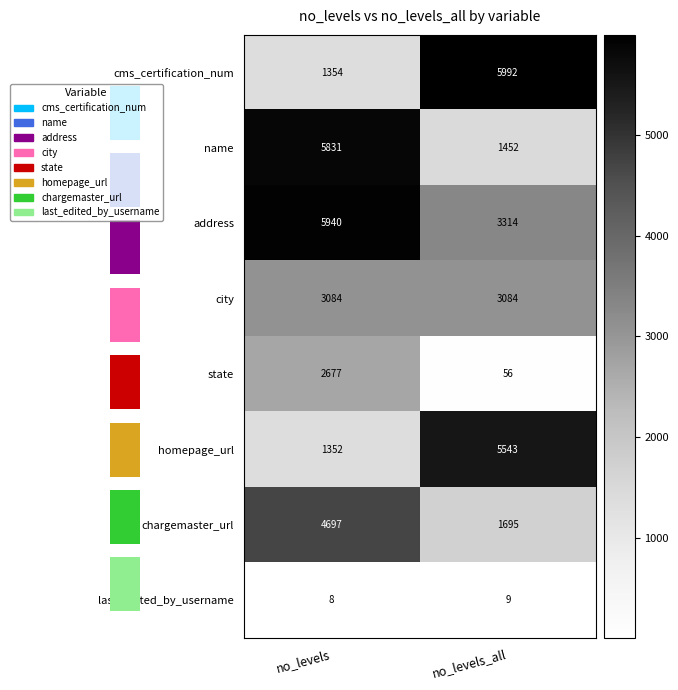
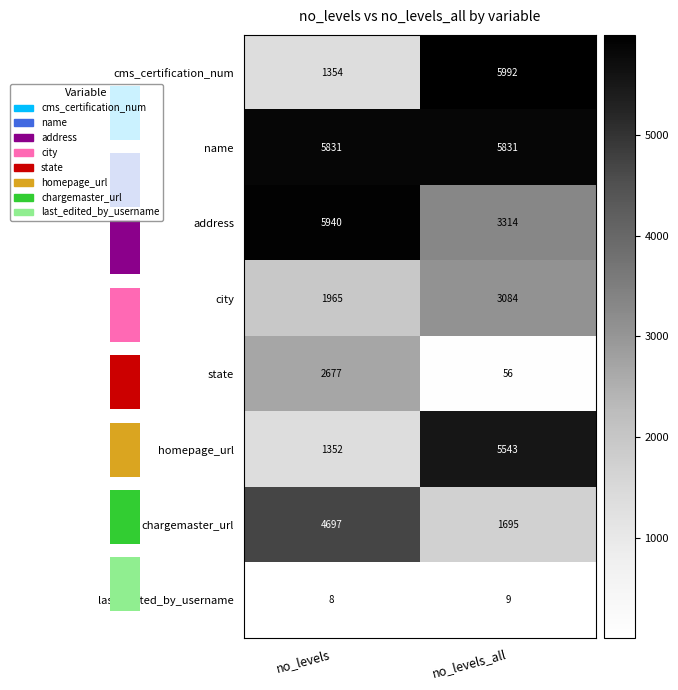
  {
    "no_levels vs no_levels_all by variable": {
      "cms_certification_num": {
        "no_levels": 1354,
        "no_levels_all": 5992
      },
      "name": {
        "no_levels": 5831,
-       "no_levels_all": 1452
+       "no_levels_all": 5831
      },
      "address": {
        "no_levels": 5940,
        "no_levels_all": 3314
      },
      "city": {
-       "no_levels": 3084,
+       "no_levels": 1965,
        "no_levels_all": 3084
      },
      "state": {
        "no_levels": 2677,
        "no_levels_all": 56
      },
      "homepage_url": {
        "no_levels": 1352,
        "no_levels_all": 5543
      },
      "chargemaster_url": {
        "no_levels": 4697,
        "no_levels_all": 1695
      },
      "last_edited_by_username": {
        "no_levels": 8,
        "no_levels_all": 9
      }
    }
  }
